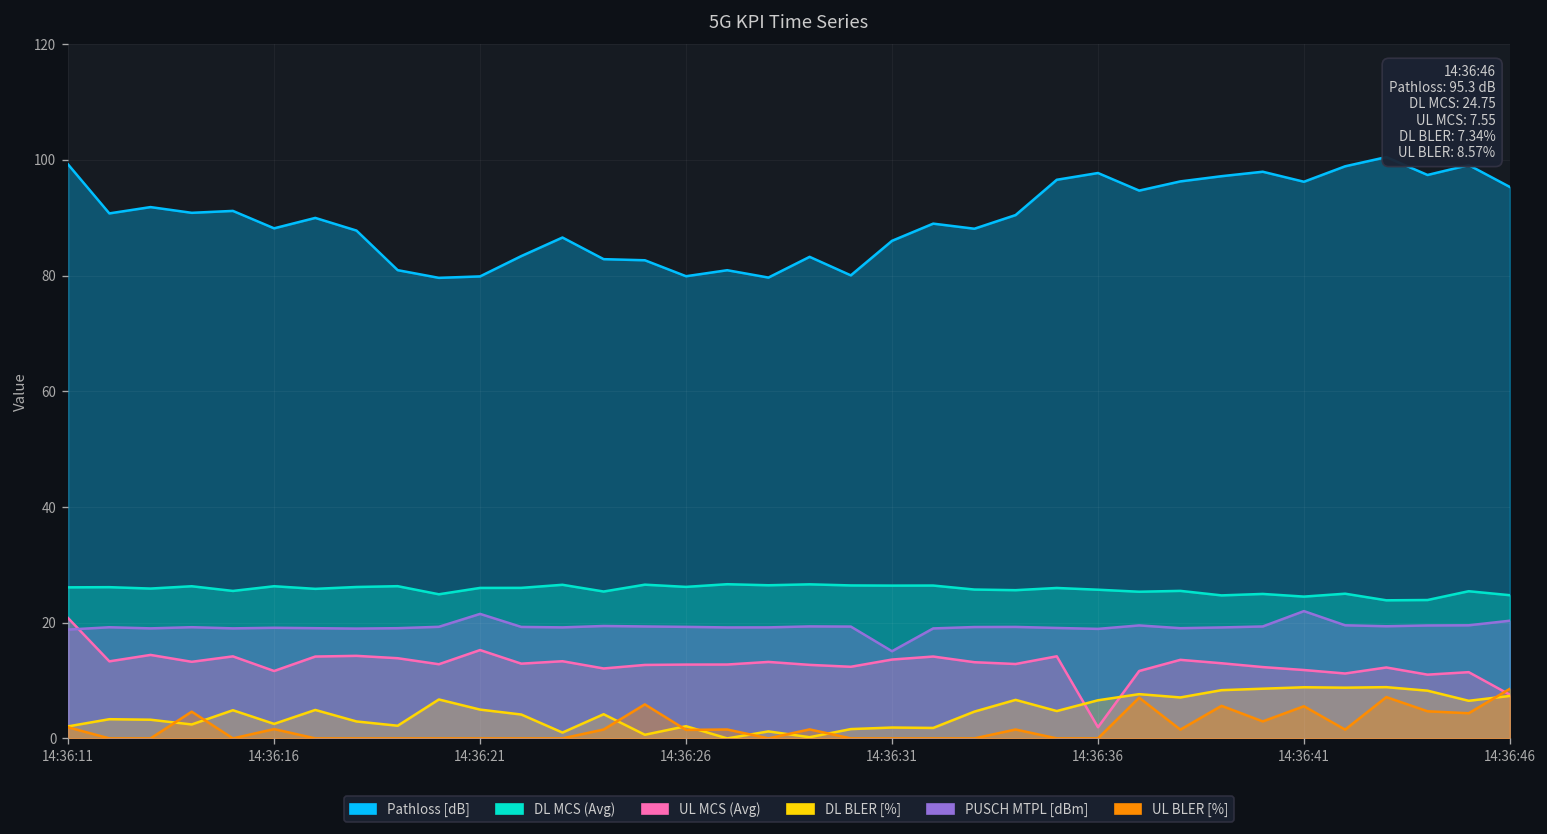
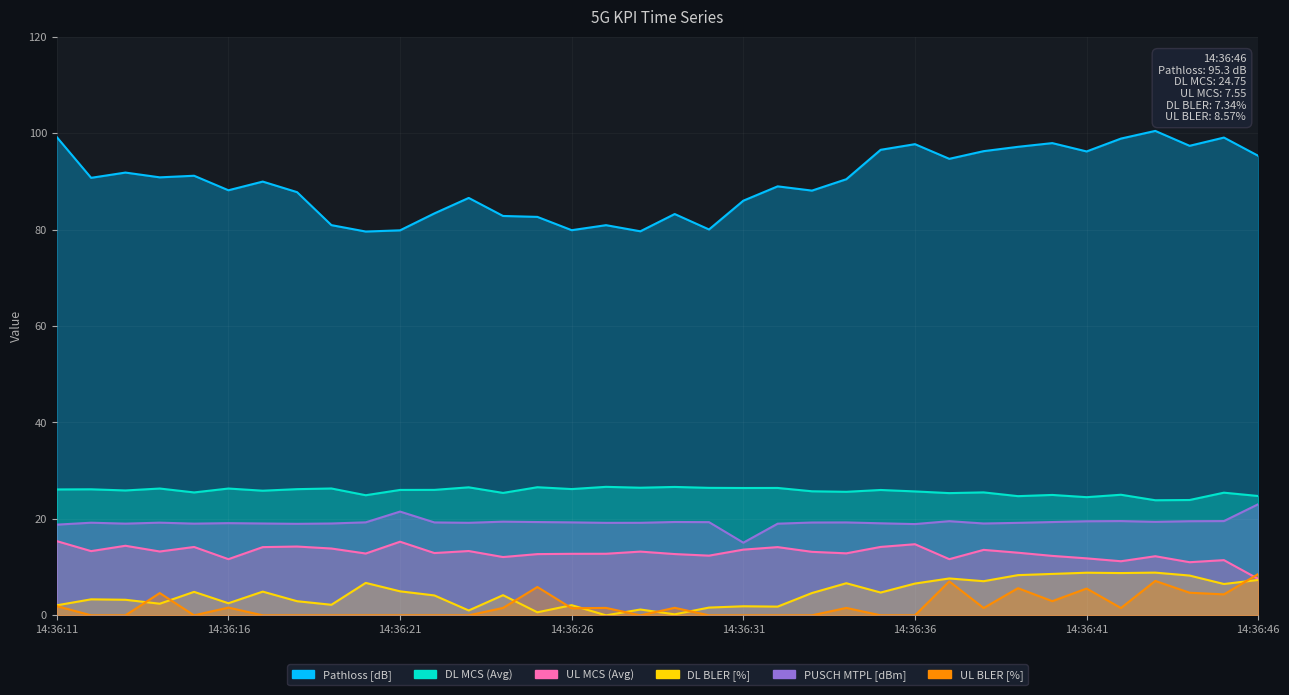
  {
    "UL MCS (Avg)": {
-     "14:36:11": 21,
+     "14:36:11": 15,
      "14:36:16": 12,
      "14:36:21": 15,
      "14:36:26": 13,
      "14:36:31": 14,
-     "14:36:36": 2,
+     "14:36:36": 15,
      "14:36:41": 12
    },
    "PUSCH MTPL [dBm]": {
      "14:36:11": 19,
      "14:36:16": 19,
      "14:36:21": 22,
      "14:36:26": 19,
      "14:36:31": 15,
      "14:36:36": 19,
-     "14:36:41": 22,
-     "14:36:46": 20
+     "14:36:41": 20,
+     "14:36:46": 23
    }
  }
